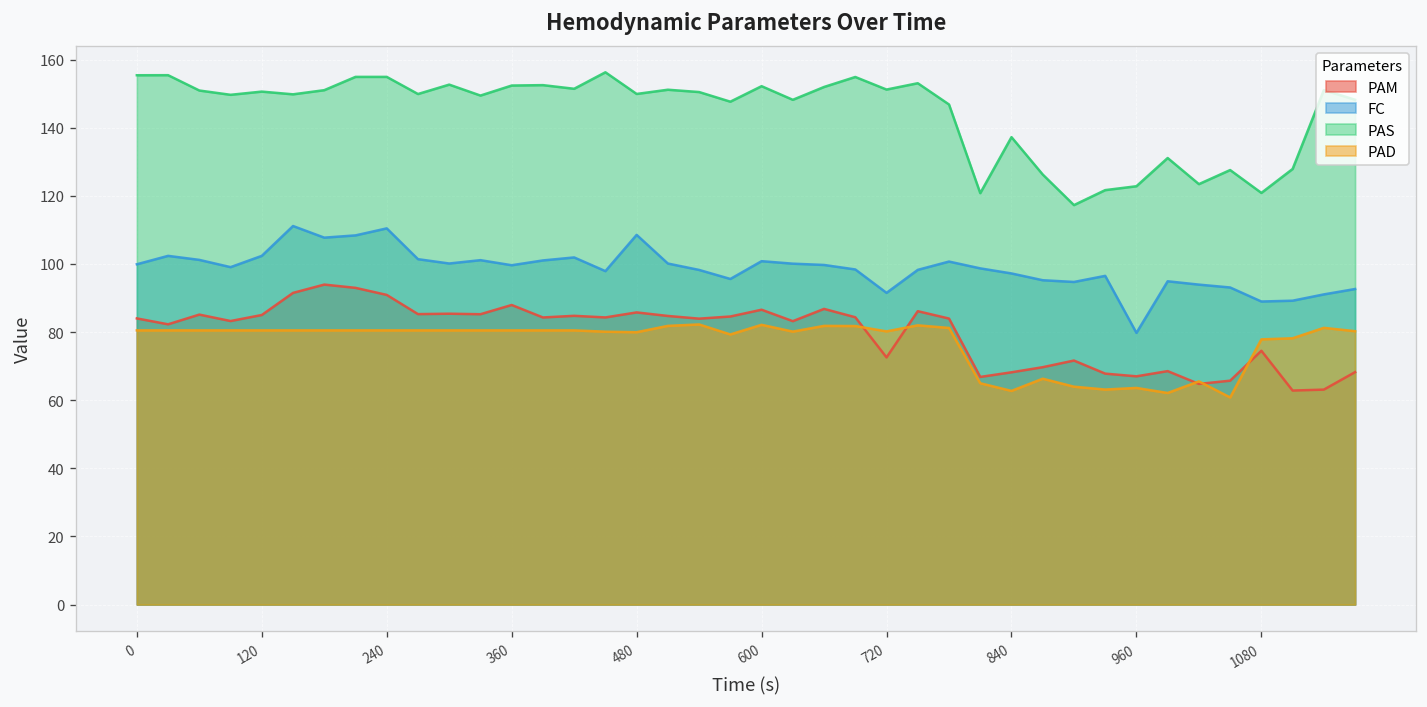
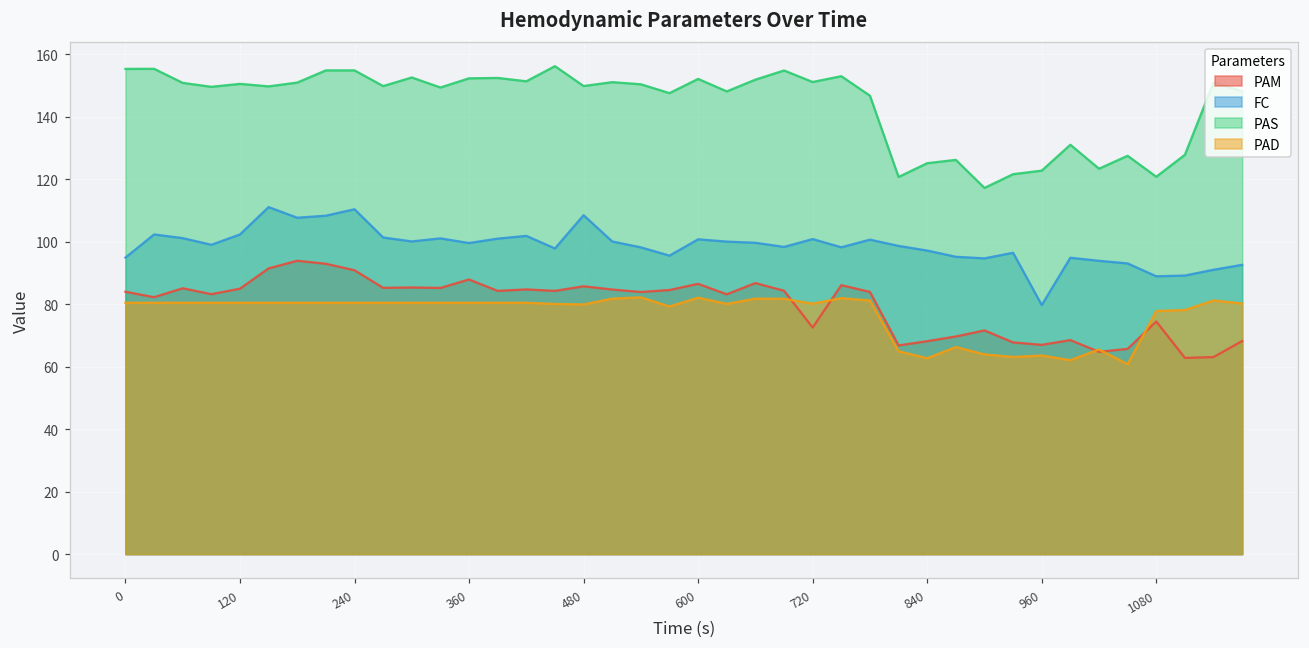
  {
    "PAM": {
      "0": 84,
      "120": 85,
      "240": 91,
      "360": 88,
      "480": 86,
      "600": 87,
      "720": 73,
      "840": 68,
      "960": 67,
      "1080": 75
    },
    "FC": {
-     "0": 100,
+     "0": 95,
      "120": 102,
      "240": 110,
      "360": 100,
      "480": 109,
      "600": 101,
-     "720": 92,
+     "720": 101,
      "840": 97,
      "960": 80,
      "1080": 89
    },
    "PAS": {
      "0": 155,
      "120": 151,
      "240": 155,
      "360": 152,
      "480": 150,
      "600": 152,
      "720": 151,
-     "840": 137,
+     "840": 125,
      "960": 123,
      "1080": 121
    },
    "PAD": {
      "0": 80,
      "120": 80,
      "240": 80,
      "360": 80,
      "480": 80,
      "600": 82,
      "720": 80,
      "840": 63,
      "960": 64,
      "1080": 78
    }
  }
